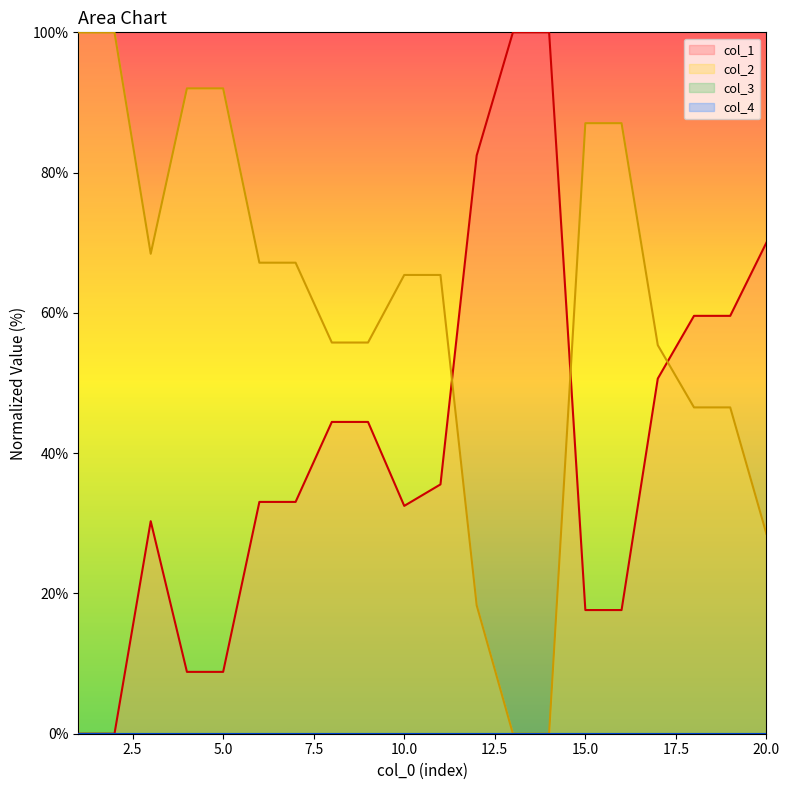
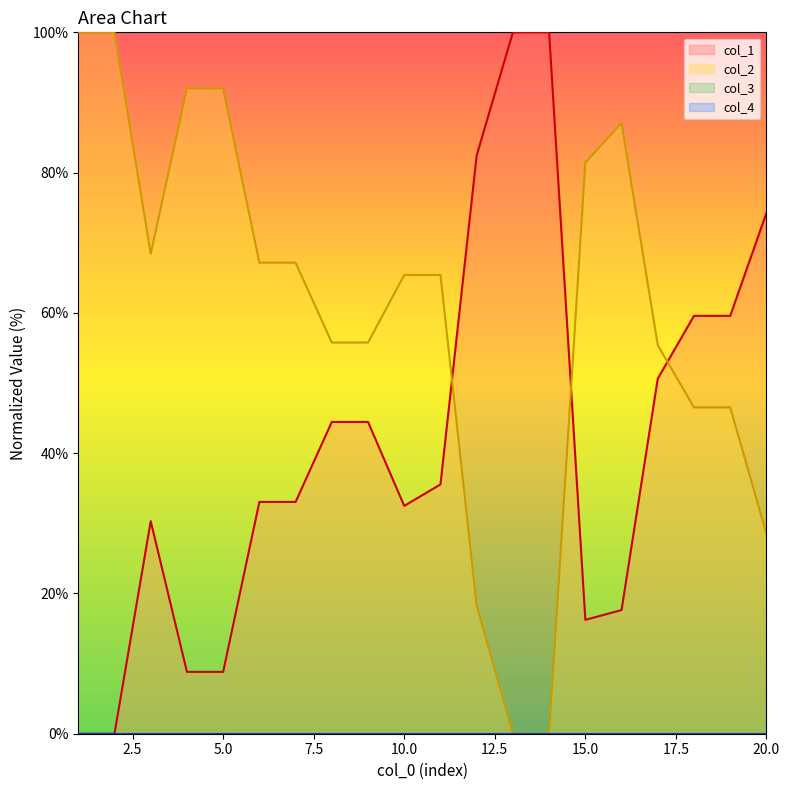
  {
    "col_1": {
      "5.0": "9%",
      "10.0": "32%",
-     "15.0": "18%",
-     "20.0": "70%"
+     "15.0": "16%",
+     "20.0": "74%"
    },
    "col_2": {
      "5.0": "92%",
      "10.0": "65%",
-     "15.0": "87%",
+     "15.0": "81%",
      "20.0": "28%"
    },
    "col_4": {
      "5.0": "0%",
      "10.0": "0%",
      "15.0": "0%",
      "20.0": "0%"
    }
  }
